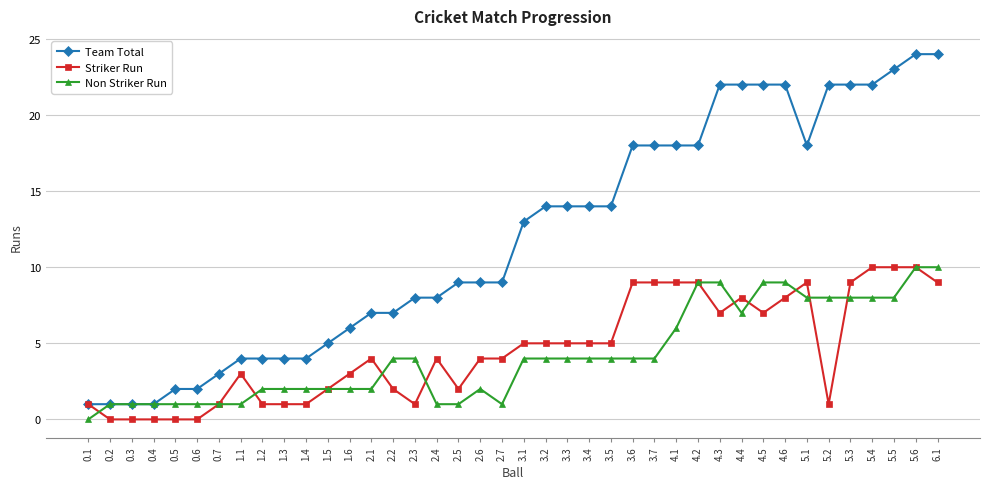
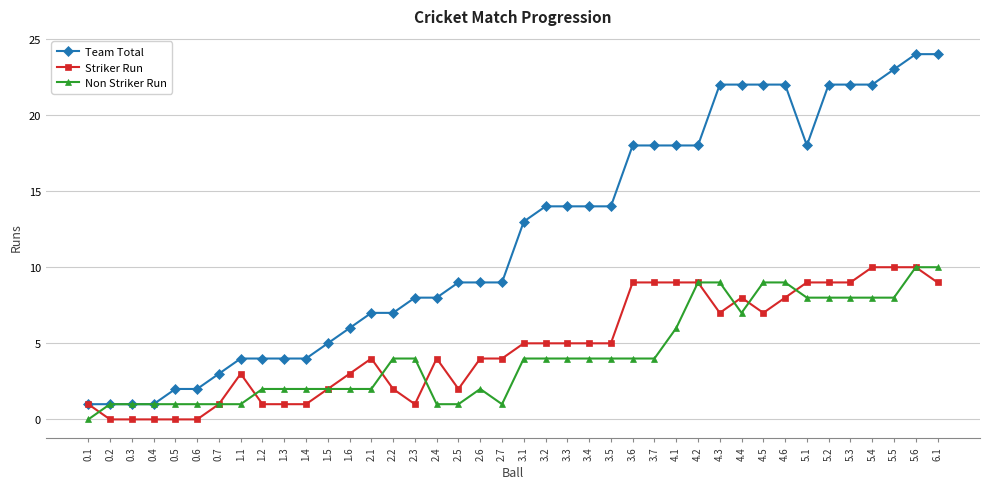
  {
    "Team Total": {
      "0.5": 2,
      "0.6": 2,
      "0.7": 3,
      "1.1": 4,
      "1.2": 4,
      "1.3": 4,
      "1.4": 4,
      "1.5": 5,
      "1.6": 6,
      "2.1": 7,
      "2.2": 7,
      "2.3": 8,
      "2.4": 8,
      "2.5": 9,
      "2.6": 9,
      "2.7": 9,
      "3.1": 13,
      "3.2": 14,
      "3.3": 14,
      "3.4": 14,
      "3.5": 14,
      "3.6": 18,
      "3.7": 18,
      "4.1": 18,
      "4.2": 18,
      "4.3": 22,
      "4.4": 22,
      "4.5": 22,
      "4.6": 22,
      "5.1": 18,
      "5.2": 22,
      "5.3": 22,
      "5.4": 22,
      "5.5": 23,
      "5.6": 24,
      "6.1": 24
    },
    "Striker Run": {
      "0.2": 0,
      "0.3": 0,
      "0.4": 0,
      "0.5": 0,
      "0.6": 0,
      "1.1": 3,
      "1.2": 1,
      "1.3": 1,
      "1.4": 1,
      "1.6": 3,
      "2.1": 4,
      "2.2": 2,
      "2.3": 1,
      "2.4": 4,
      "2.5": 2,
      "2.6": 4,
      "2.7": 4,
      "3.1": 5,
      "3.2": 5,
      "3.3": 5,
      "3.4": 5,
      "3.5": 5,
      "3.6": 9,
      "3.7": 9,
      "4.1": 9,
      "4.3": 7,
      "4.4": 8,
      "4.5": 7,
      "4.6": 8,
      "5.1": 9,
-     "5.2": 1,
+     "5.2": 9,
      "5.3": 9,
      "5.4": 10,
      "5.5": 10,
      "6.1": 9
    },
    "Non Striker Run": {
      "0.1": 0,
      "0.5": 1,
      "0.6": 1,
      "1.1": 1,
      "1.2": 2,
      "1.3": 2,
      "1.4": 2,
      "1.6": 2,
      "2.1": 2,
      "2.2": 4,
      "2.3": 4,
      "2.4": 1,
      "2.5": 1,
      "2.6": 2,
      "2.7": 1,
      "3.1": 4,
      "3.2": 4,
      "3.3": 4,
      "3.4": 4,
      "3.5": 4,
      "3.6": 4,
      "3.7": 4,
      "4.1": 6,
      "4.3": 9,
      "4.4": 7,
      "4.5": 9,
      "4.6": 9,
      "5.1": 8,
      "5.2": 8,
      "5.3": 8,
      "5.4": 8,
      "5.5": 8,
      "6.1": 10
    }
  }
